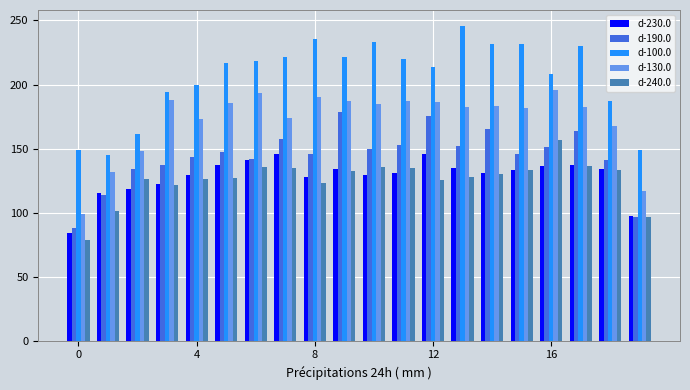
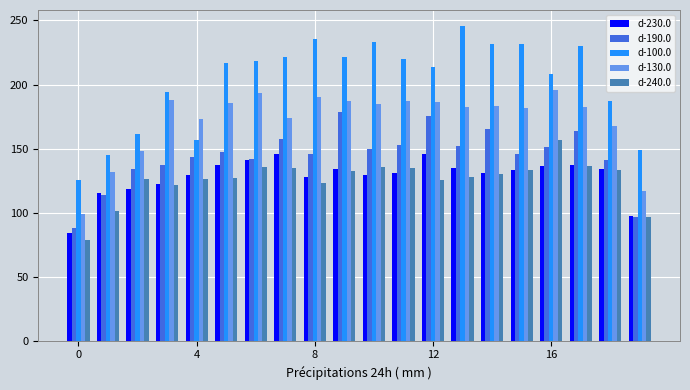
  {
    "d-100.0": {
-     "0": 149,
-     "4": 200,
+     "0": 125,
+     "4": 156,
      "8": 236,
      "12": 214,
      "16": 208
    }
  }
